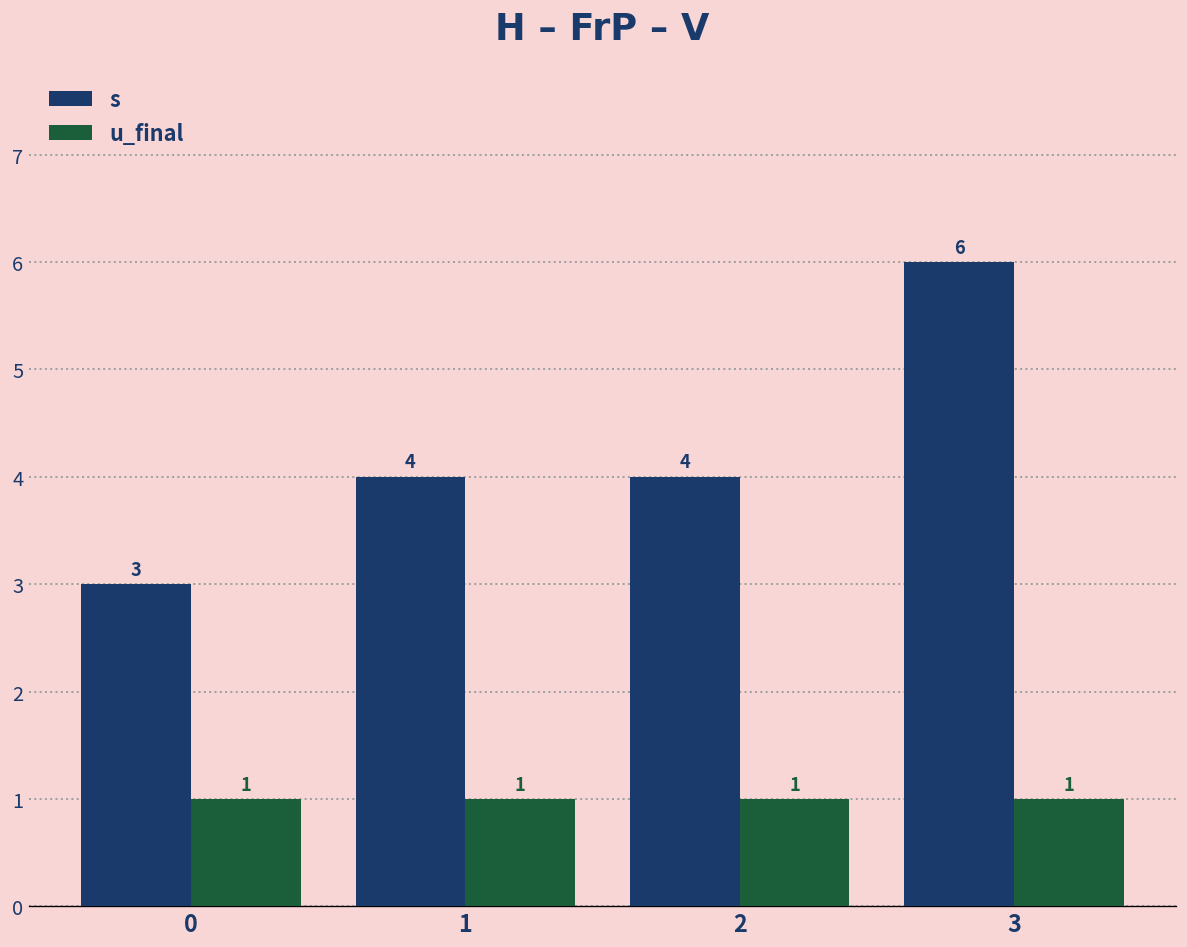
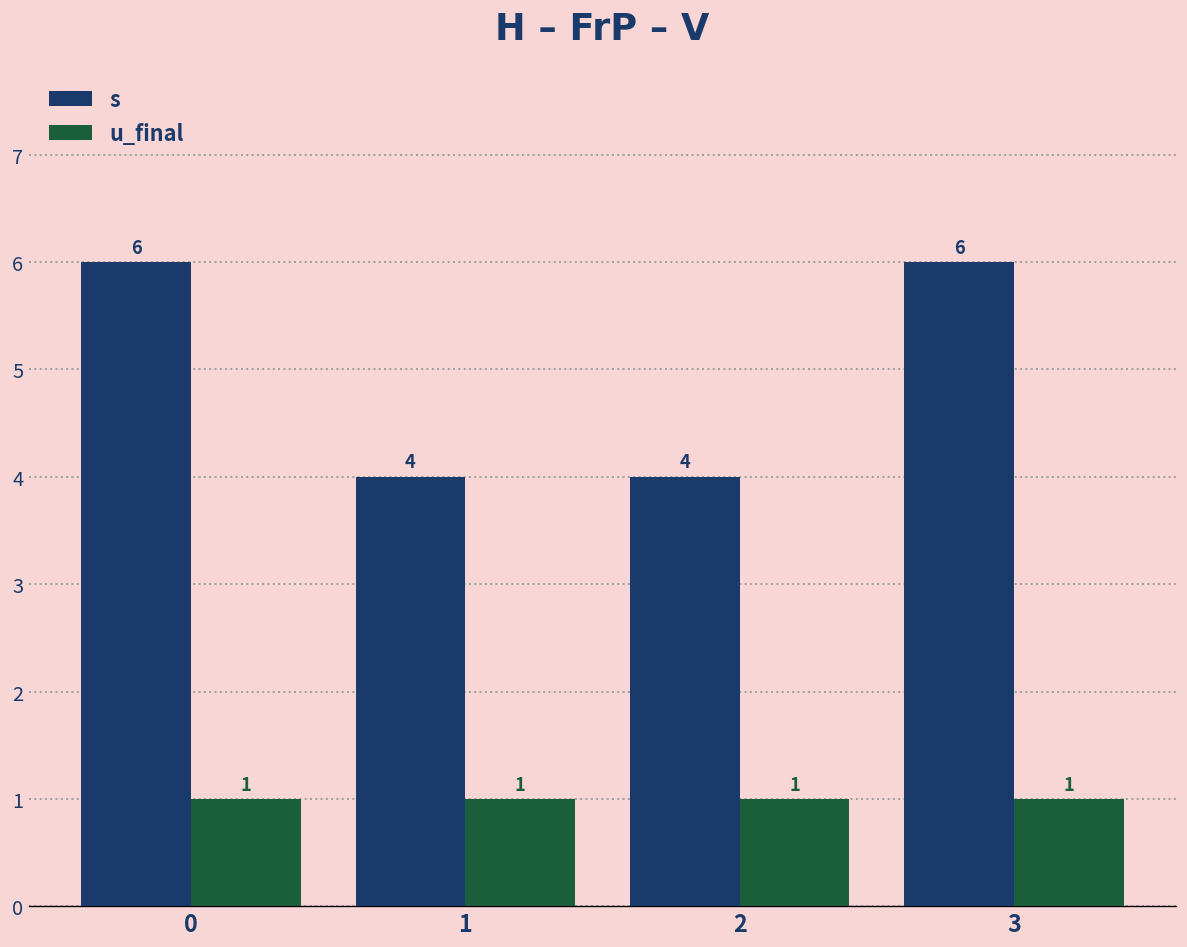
  {
    "s": {
-     "0": 3,
+     "0": 6,
      "1": 4,
      "2": 4,
      "3": 6
    },
    "u_final": {
      "0": 1,
      "1": 1,
      "2": 1,
      "3": 1
    }
  }
